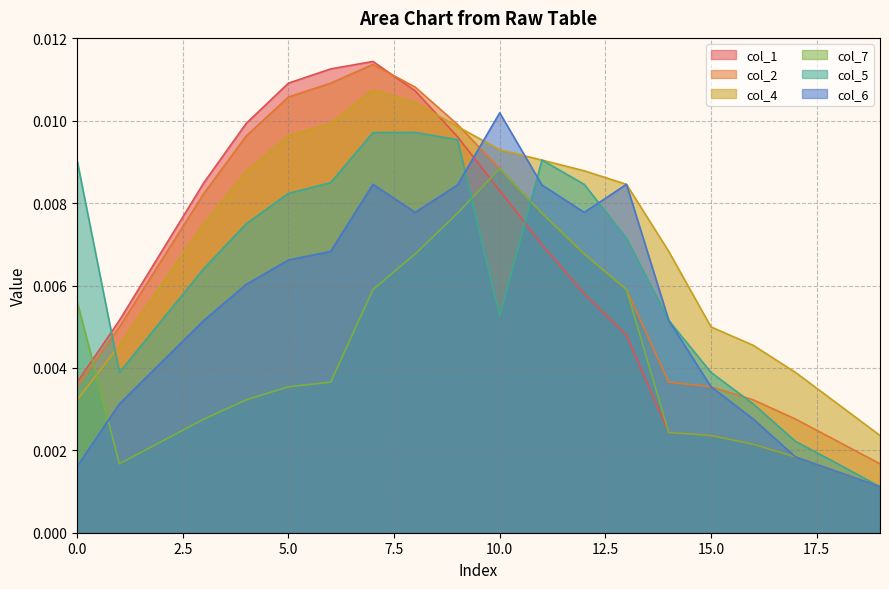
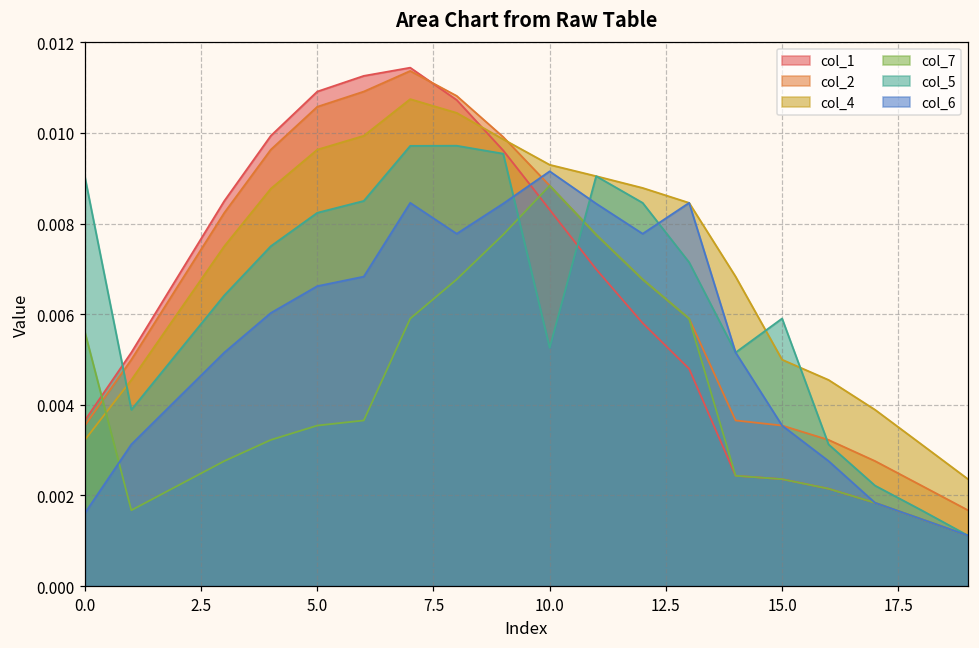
  {
    "col_7": {
      "0.0": 0.0056,
      "5.0": 0.0035
    },
    "col_5": {
      "0.0": 0.0090,
      "5.0": 0.0082,
      "10.0": 0.0053,
-     "15.0": 0.0039
+     "15.0": 0.0059
    },
    "col_6": {
      "0.0": 0.0016,
      "5.0": 0.0066,
-     "10.0": 0.0102
+     "10.0": 0.0092
    }
  }
